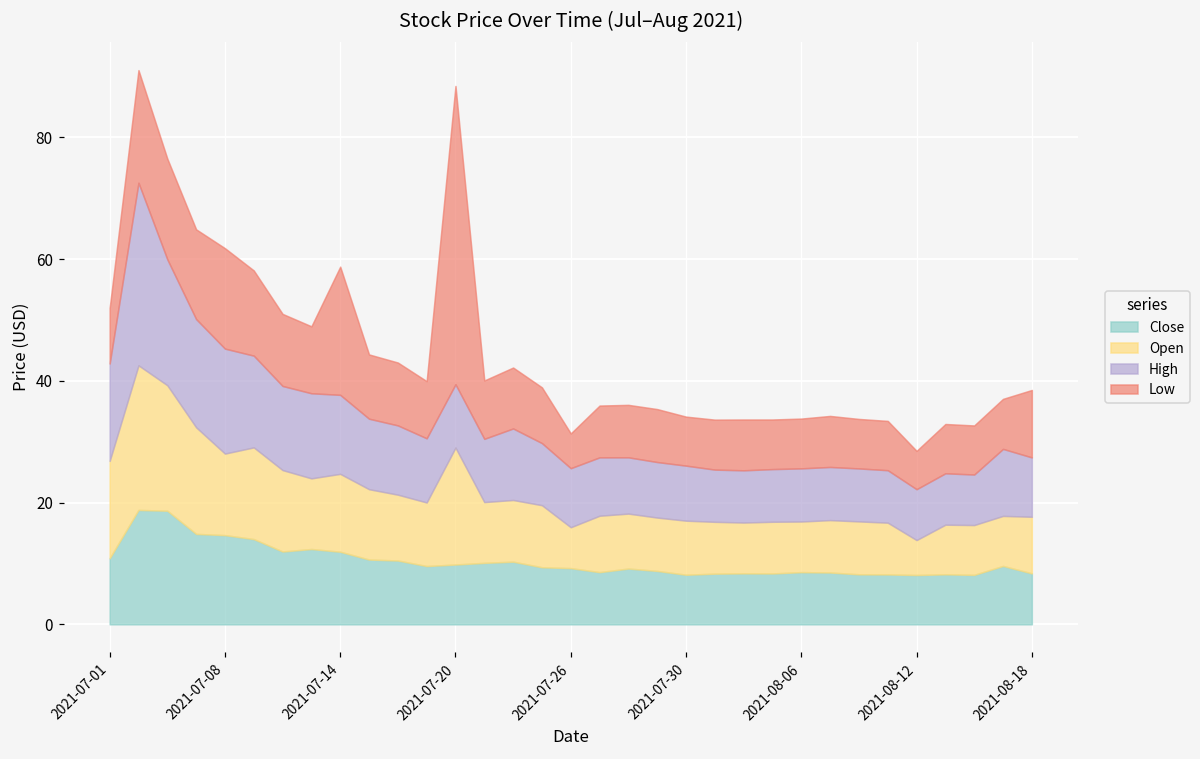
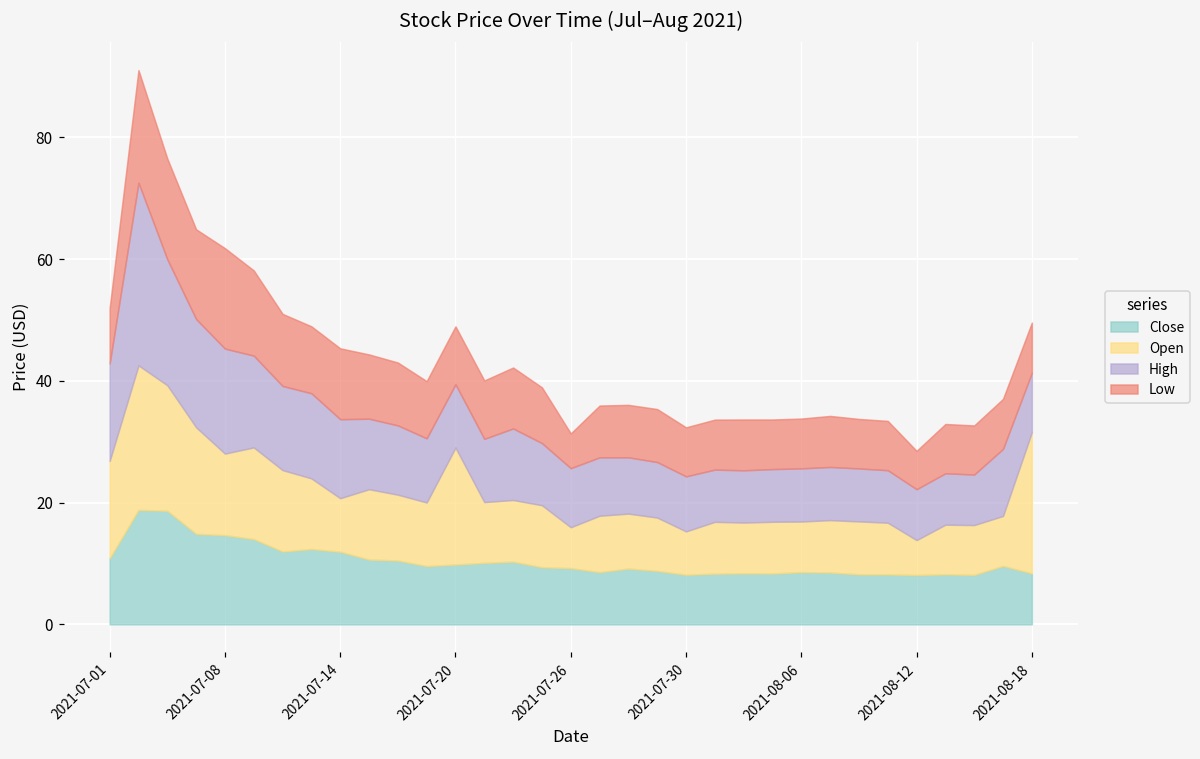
  {
    "Open": {
      "2021-07-01": 16,
      "2021-07-08": 13,
-     "2021-07-14": 13,
+     "2021-07-14": 9,
      "2021-07-20": 19,
      "2021-07-26": 7,
-     "2021-07-30": 9,
+     "2021-07-30": 7,
      "2021-08-06": 8,
      "2021-08-12": 6,
-     "2021-08-18": 9
+     "2021-08-18": 23
    },
    "Low": {
      "2021-07-01": 9,
      "2021-07-08": 17,
-     "2021-07-14": 21,
-     "2021-07-20": 49,
+     "2021-07-14": 12,
+     "2021-07-20": 10,
      "2021-07-26": 6,
      "2021-07-30": 8,
      "2021-08-06": 8,
      "2021-08-12": 6,
-     "2021-08-18": 11
+     "2021-08-18": 8
    }
  }
